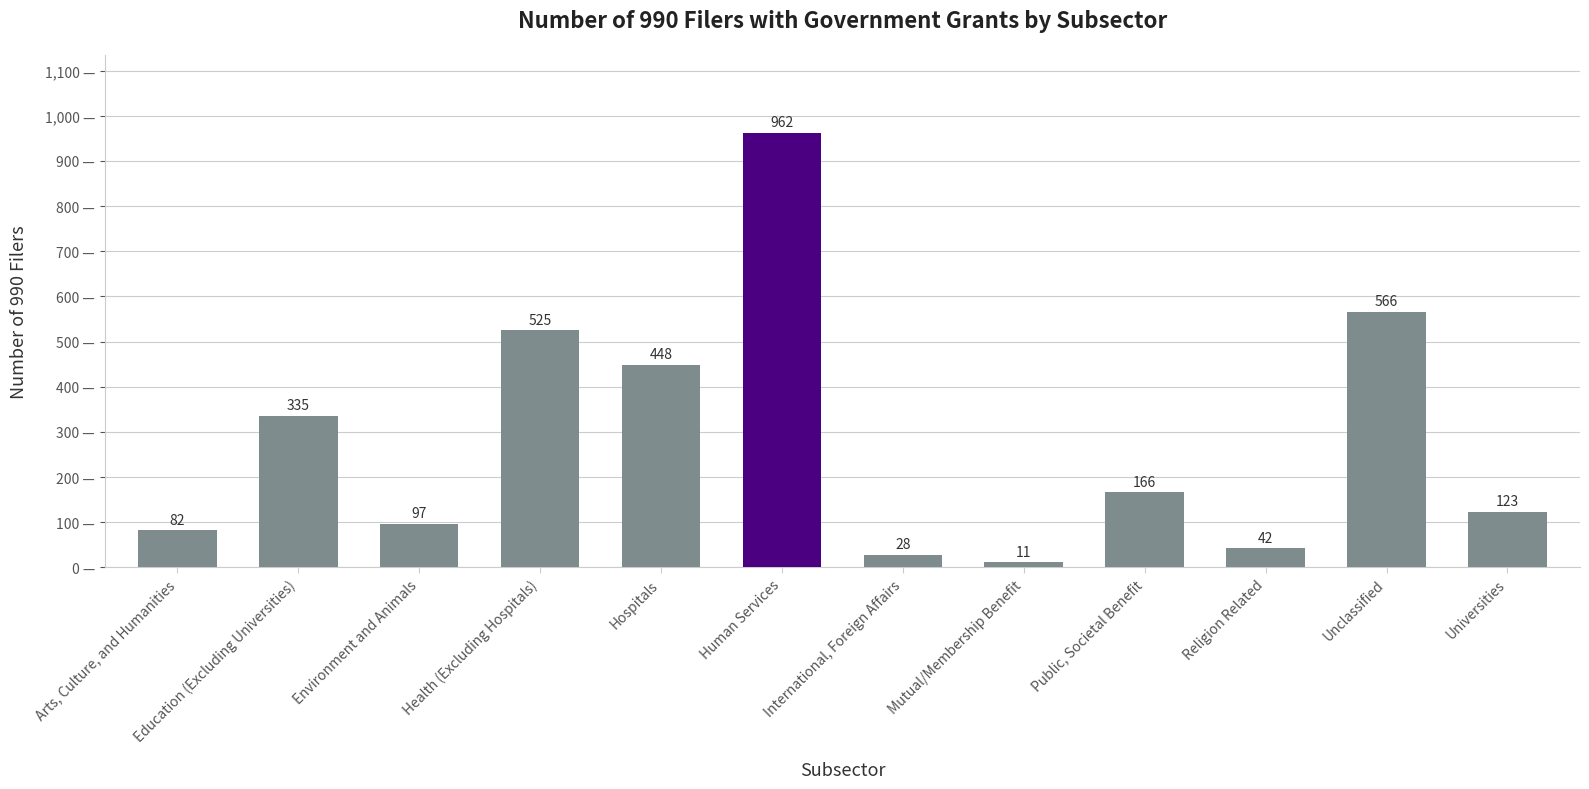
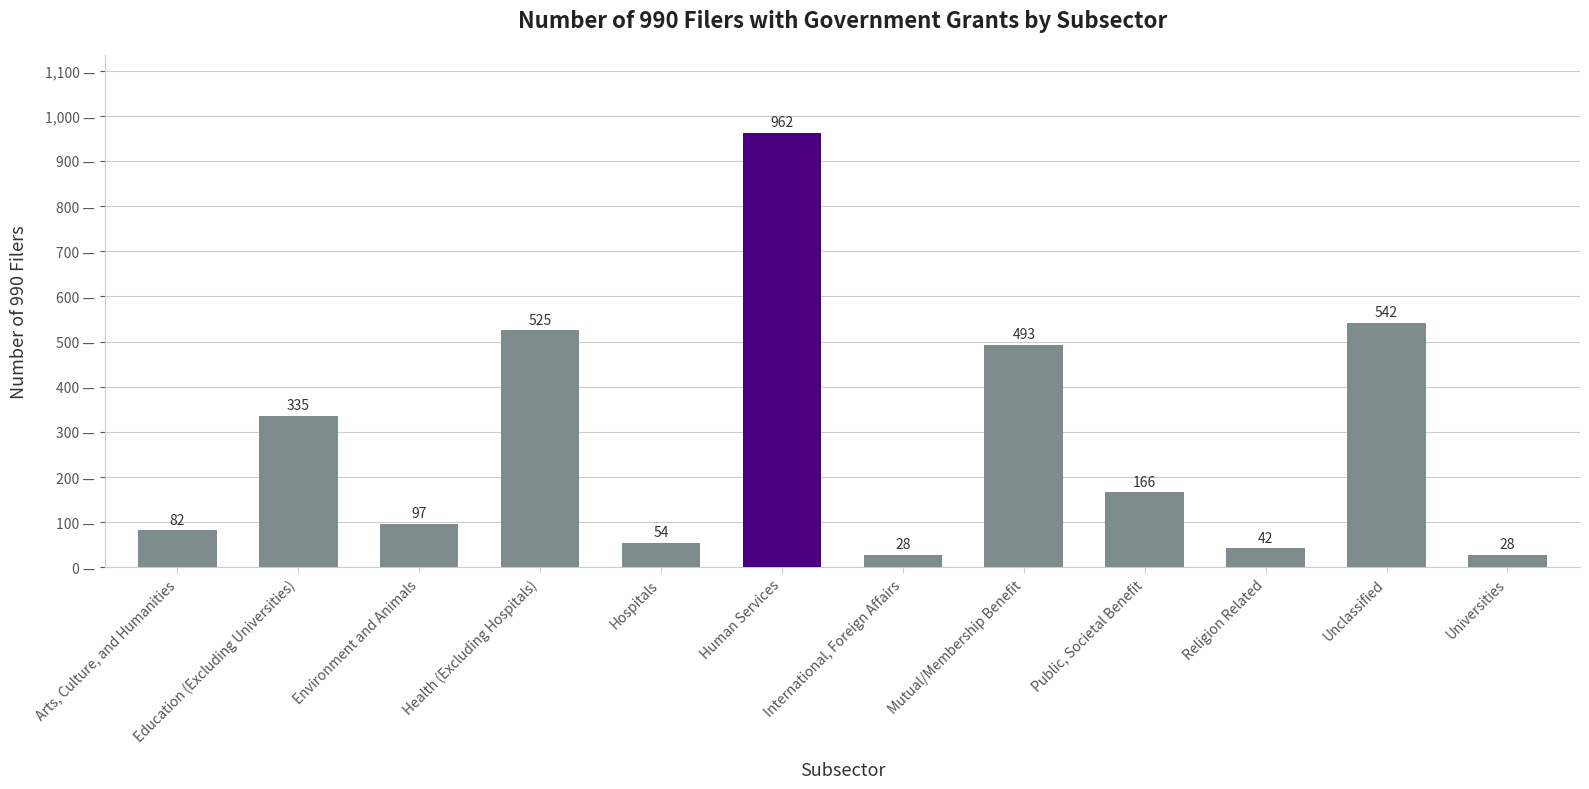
  {
    "Arts, Culture, and Humanities": 82,
    "Education (Excluding Universities)": 335,
    "Environment and Animals": 97,
    "Health (Excluding Hospitals)": 525,
-   "Hospitals": 448,
+   "Hospitals": 54,
    "Human Services": 962,
    "International, Foreign Affairs": 28,
-   "Mutual/Membership Benefit": 11,
+   "Mutual/Membership Benefit": 493,
    "Public, Societal Benefit": 166,
    "Religion Related": 42,
-   "Unclassified": 566,
-   "Universities": 123
+   "Unclassified": 542,
+   "Universities": 28
  }
